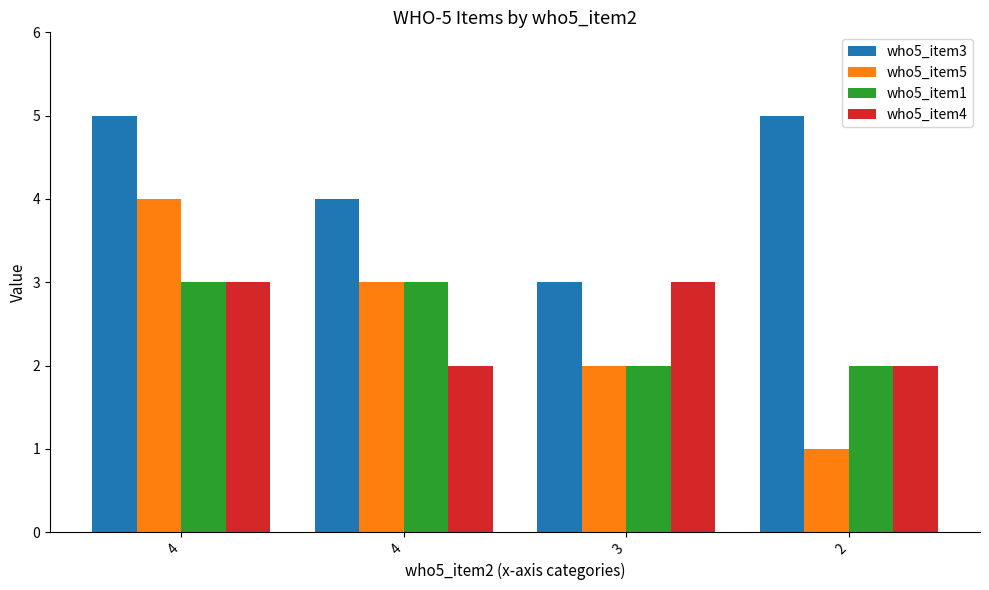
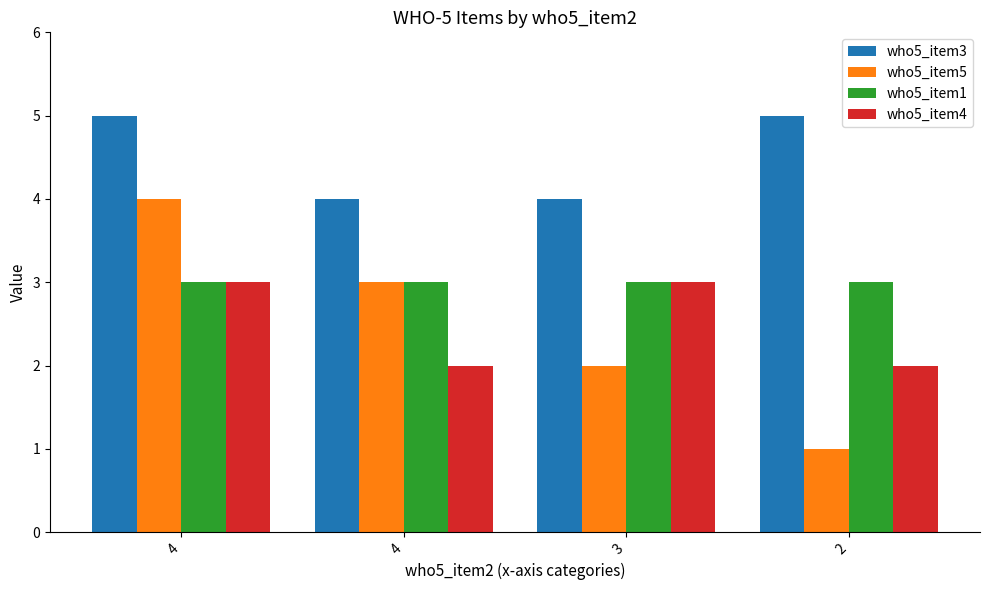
  {
    "who5_item3": {
-     "3": 3,
+     "3": 4,
      "2": 5
    },
    "who5_item5": {
      "3": 2,
      "2": 1
    },
    "who5_item1": {
-     "3": 2,
-     "2": 2
+     "3": 3,
+     "2": 3
    },
    "who5_item4": {
      "3": 3,
      "2": 2
    }
  }
